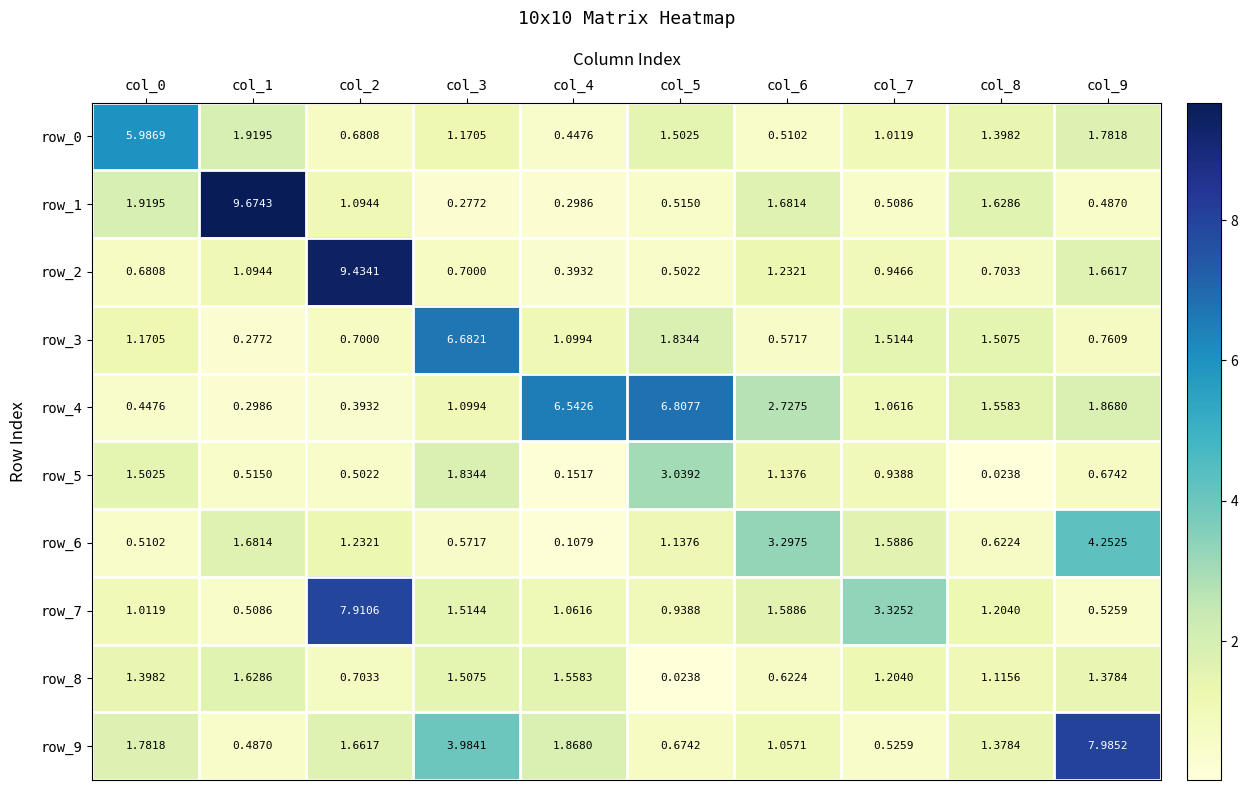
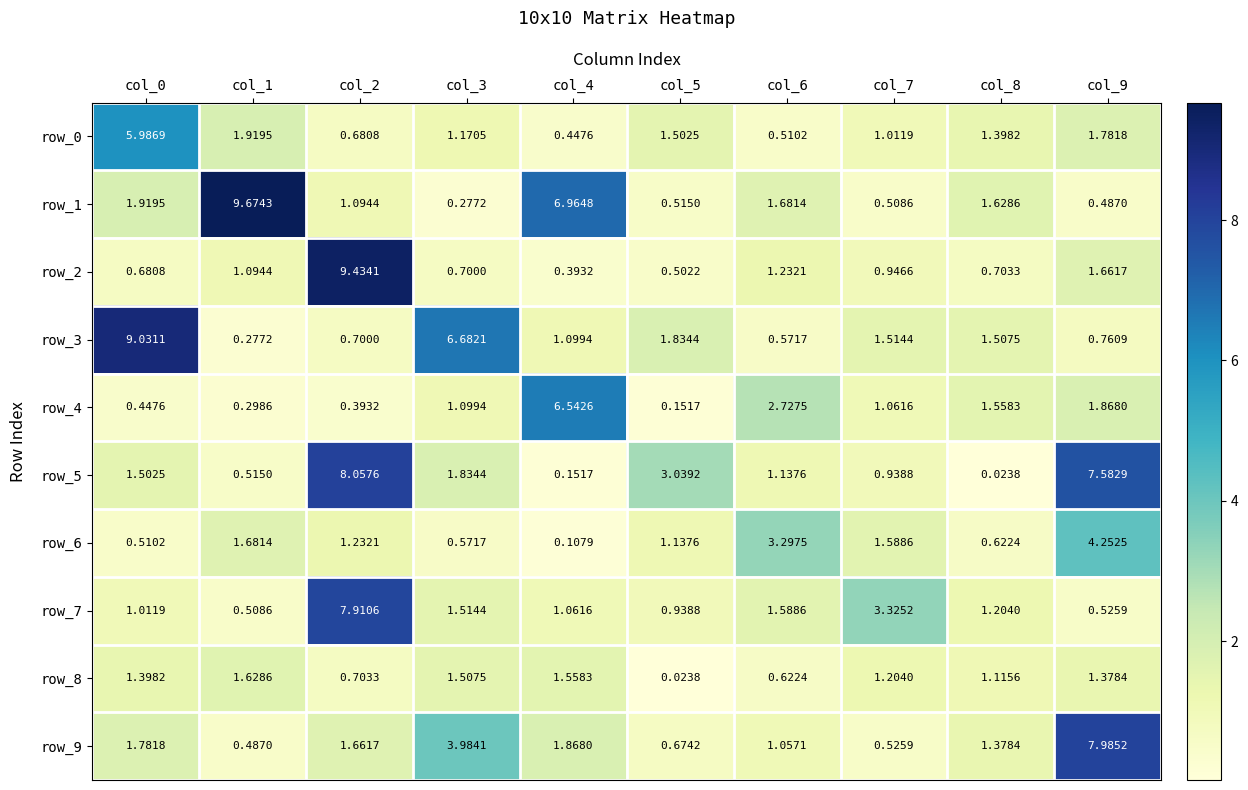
  {
    "row_0": {
      "col_0": 5.9869,
      "col_1": 1.9195,
      "col_2": 0.6808,
      "col_3": 1.1705,
      "col_4": 0.4476,
      "col_5": 1.5025,
      "col_6": 0.5102,
      "col_7": 1.0119,
      "col_8": 1.3982,
      "col_9": 1.7818
    },
    "row_1": {
      "col_0": 1.9195,
      "col_1": 9.6743,
      "col_2": 1.0944,
      "col_3": 0.2772,
-     "col_4": 0.2986,
+     "col_4": 6.9648,
      "col_5": 0.5150,
      "col_6": 1.6814,
      "col_7": 0.5086,
      "col_8": 1.6286,
      "col_9": 0.4870
    },
    "row_2": {
      "col_0": 0.6808,
      "col_1": 1.0944,
      "col_2": 9.4341,
      "col_3": 0.7000,
      "col_4": 0.3932,
      "col_5": 0.5022,
      "col_6": 1.2321,
      "col_7": 0.9466,
      "col_8": 0.7033,
      "col_9": 1.6617
    },
    "row_3": {
-     "col_0": 1.1705,
+     "col_0": 9.0311,
      "col_1": 0.2772,
      "col_2": 0.7000,
      "col_3": 6.6821,
      "col_4": 1.0994,
      "col_5": 1.8344,
      "col_6": 0.5717,
      "col_7": 1.5144,
      "col_8": 1.5075,
      "col_9": 0.7609
    },
    "row_4": {
      "col_0": 0.4476,
      "col_1": 0.2986,
      "col_2": 0.3932,
      "col_3": 1.0994,
      "col_4": 6.5426,
-     "col_5": 6.8077,
+     "col_5": 0.1517,
      "col_6": 2.7275,
      "col_7": 1.0616,
      "col_8": 1.5583,
      "col_9": 1.8680
    },
    "row_5": {
      "col_0": 1.5025,
      "col_1": 0.5150,
-     "col_2": 0.5022,
+     "col_2": 8.0576,
      "col_3": 1.8344,
      "col_4": 0.1517,
      "col_5": 3.0392,
      "col_6": 1.1376,
      "col_7": 0.9388,
      "col_8": 0.0238,
-     "col_9": 0.6742
+     "col_9": 7.5829
    },
    "row_6": {
      "col_0": 0.5102,
      "col_1": 1.6814,
      "col_2": 1.2321,
      "col_3": 0.5717,
      "col_4": 0.1079,
      "col_5": 1.1376,
      "col_6": 3.2975,
      "col_7": 1.5886,
      "col_8": 0.6224,
      "col_9": 4.2525
    },
    "row_7": {
      "col_0": 1.0119,
      "col_1": 0.5086,
      "col_2": 7.9106,
      "col_3": 1.5144,
      "col_4": 1.0616,
      "col_5": 0.9388,
      "col_6": 1.5886,
      "col_7": 3.3252,
      "col_8": 1.2040,
      "col_9": 0.5259
    },
    "row_8": {
      "col_0": 1.3982,
      "col_1": 1.6286,
      "col_2": 0.7033,
      "col_3": 1.5075,
      "col_4": 1.5583,
      "col_5": 0.0238,
      "col_6": 0.6224,
      "col_7": 1.2040,
      "col_8": 1.1156,
      "col_9": 1.3784
    },
    "row_9": {
      "col_0": 1.7818,
      "col_1": 0.4870,
      "col_2": 1.6617,
      "col_3": 3.9841,
      "col_4": 1.8680,
      "col_5": 0.6742,
      "col_6": 1.0571,
      "col_7": 0.5259,
      "col_8": 1.3784,
      "col_9": 7.9852
    }
  }
